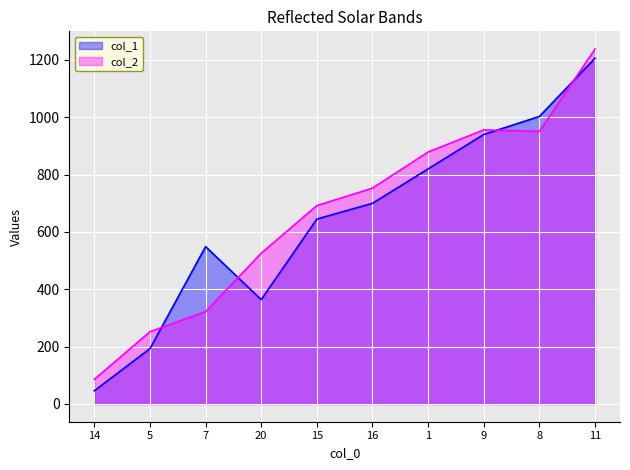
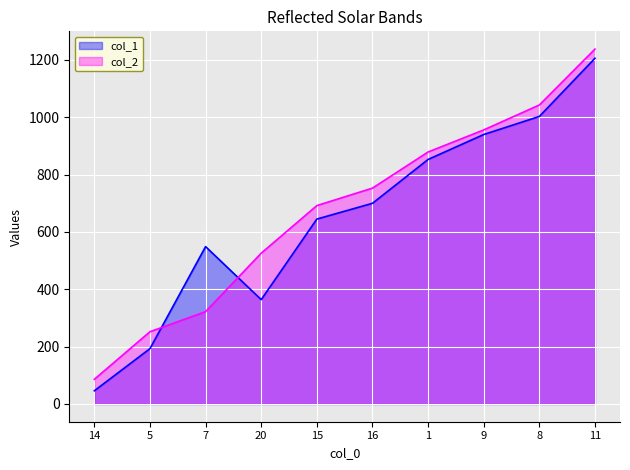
  {
    "col_1": {
      "14": 50,
      "5": 190,
      "7": 550,
      "20": 360,
      "15": 650,
      "16": 700,
-     "1": 820,
+     "1": 850,
      "9": 940,
      "8": 1000,
      "11": 1210
    },
    "col_2": {
      "14": 90,
      "5": 250,
      "7": 320,
      "20": 530,
      "15": 690,
      "16": 750,
      "1": 880,
      "9": 960,
-     "8": 950,
+     "8": 1040,
      "11": 1240
    }
  }
